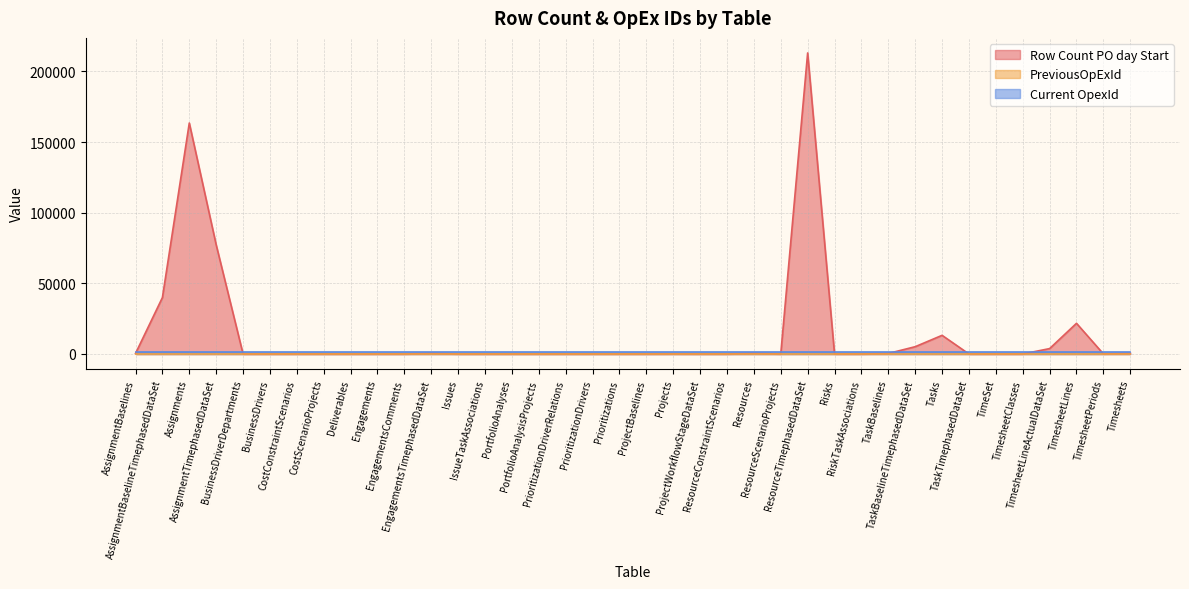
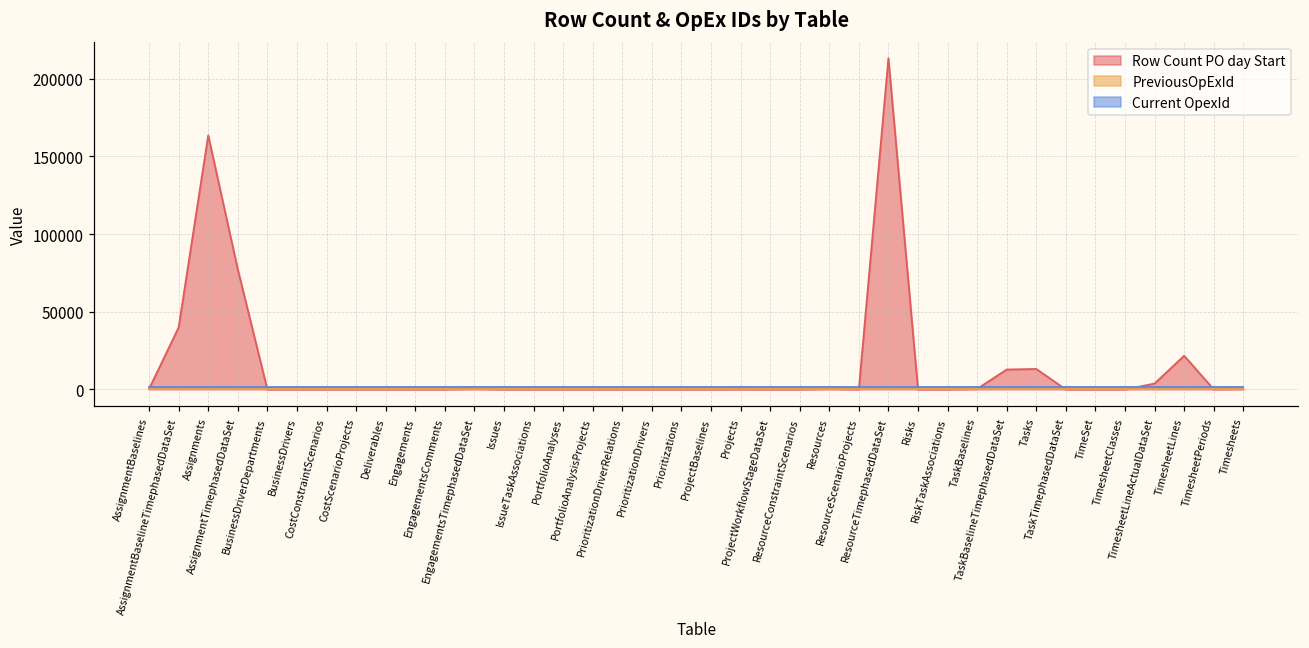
  {
    "Row Count PO day Start": {
      "AssignmentBaselineTimephasedDataSet": 40000,
      "Assignments": 164000,
      "AssignmentTimephasedDataSet": 77000,
      "ResourceTimephasedDataSet": 213000,
-     "TaskBaselineTimephasedDataSet": 5000,
+     "TaskBaselineTimephasedDataSet": 13000,
      "Tasks": 13000,
      "TimesheetLineActualDataSet": 4000,
      "TimesheetLines": 22000
    }
  }
